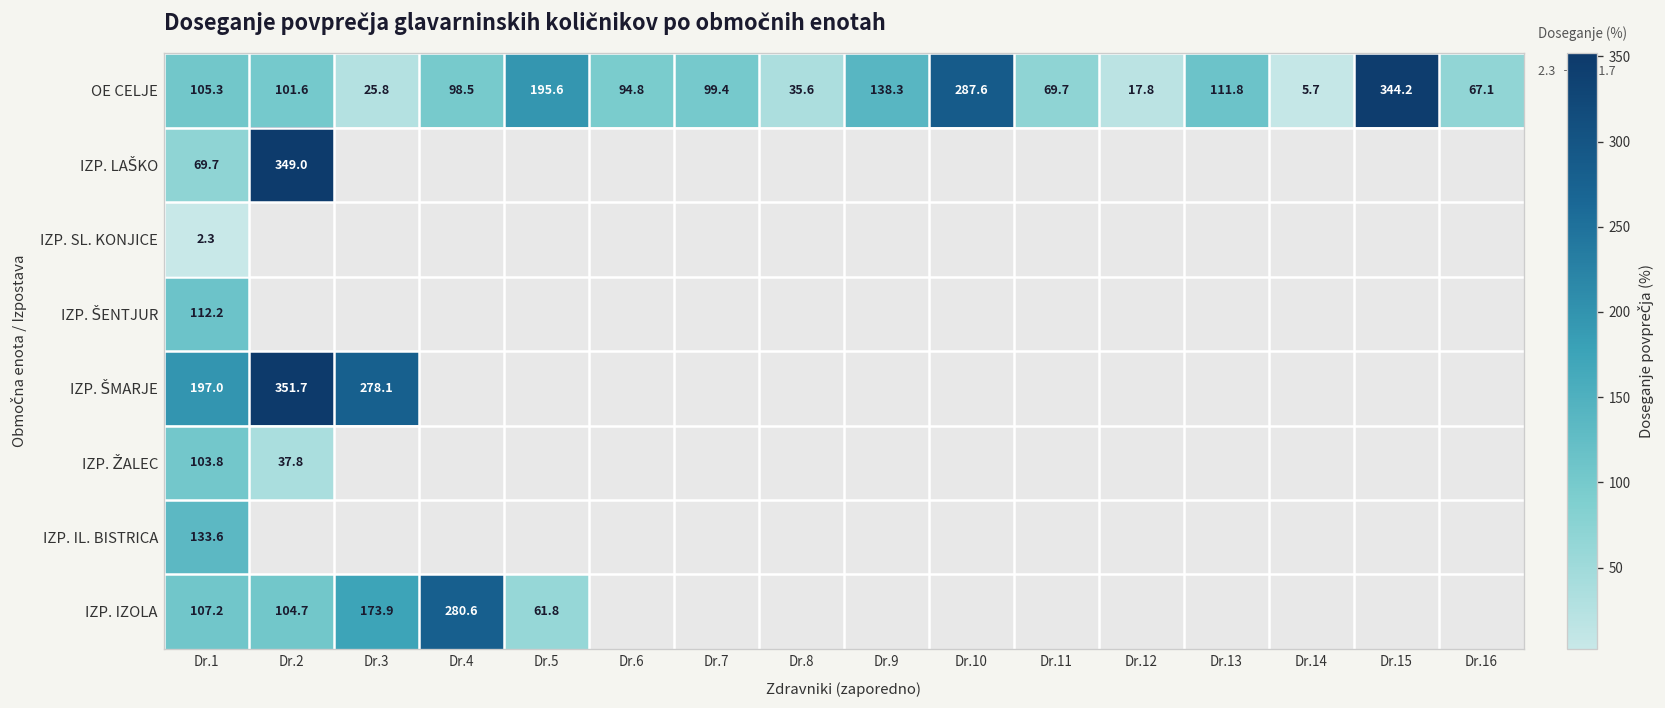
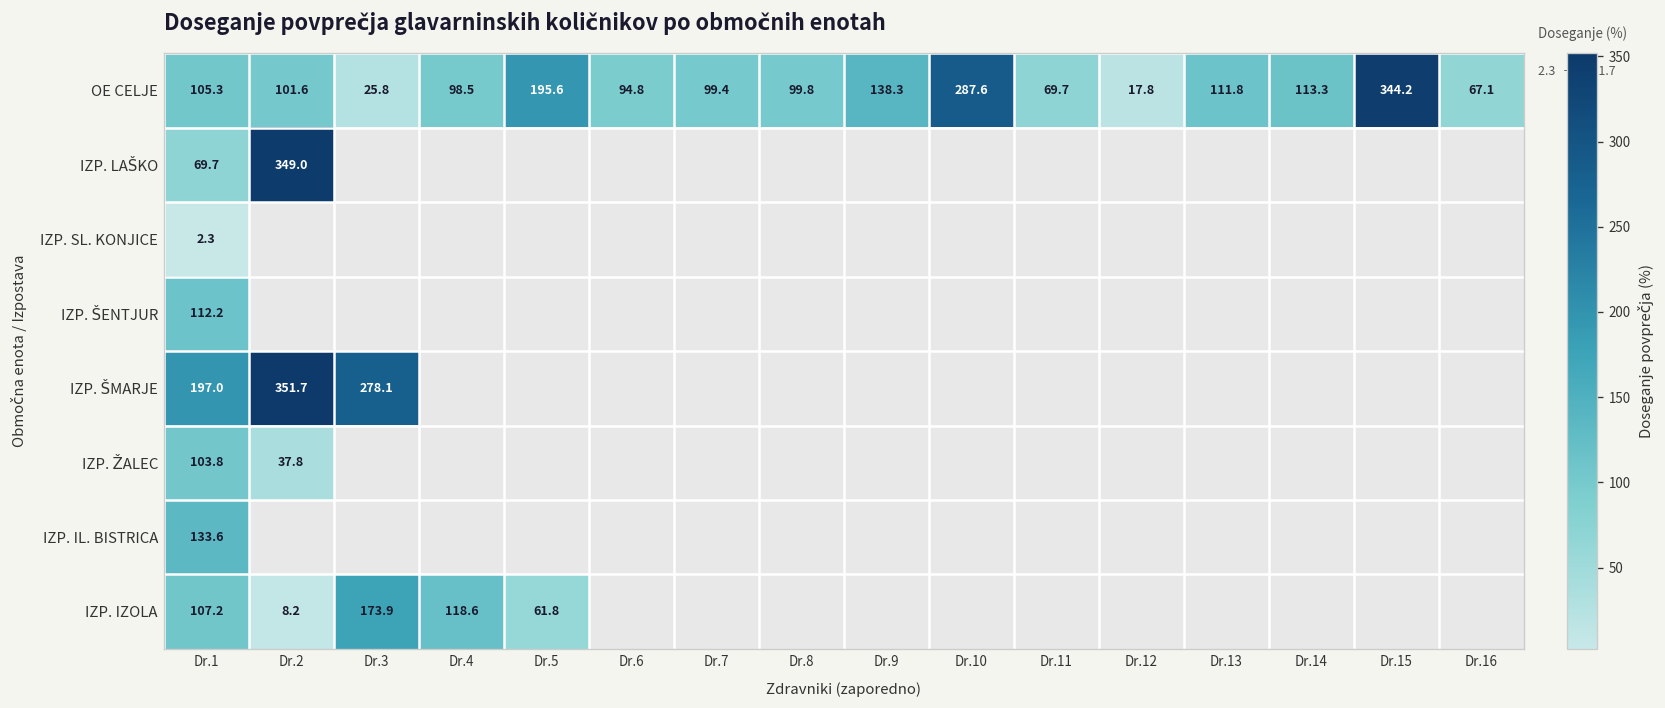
  {
    "OE CELJE": {
      "Dr.1": 105.3,
      "Dr.2": 101.6,
      "Dr.3": 25.8,
      "Dr.4": 98.5,
      "Dr.5": 195.6,
      "Dr.6": 94.8,
      "Dr.7": 99.4,
-     "Dr.8": 35.6,
+     "Dr.8": 99.8,
      "Dr.9": 138.3,
      "Dr.10": 287.6,
      "Dr.11": 69.7,
      "Dr.12": 17.8,
      "Dr.13": 111.8,
-     "Dr.14": 5.7,
+     "Dr.14": 113.3,
      "Dr.15": 344.2,
      "Dr.16": 67.1
    },
    "IZP. LAŠKO": {
      "Dr.1": 69.7,
      "Dr.2": 349.0
    },
    "IZP. SL. KONJICE": {
      "Dr.1": 2.3
    },
    "IZP. ŠENTJUR": {
      "Dr.1": 112.2
    },
    "IZP. ŠMARJE": {
      "Dr.1": 197.0,
      "Dr.2": 351.7,
      "Dr.3": 278.1
    },
    "IZP. ŽALEC": {
      "Dr.1": 103.8,
      "Dr.2": 37.8
    },
    "IZP. IL. BISTRICA": {
      "Dr.1": 133.6
    },
    "IZP. IZOLA": {
      "Dr.1": 107.2,
-     "Dr.2": 104.7,
+     "Dr.2": 8.2,
      "Dr.3": 173.9,
-     "Dr.4": 280.6,
+     "Dr.4": 118.6,
      "Dr.5": 61.8
    }
  }
